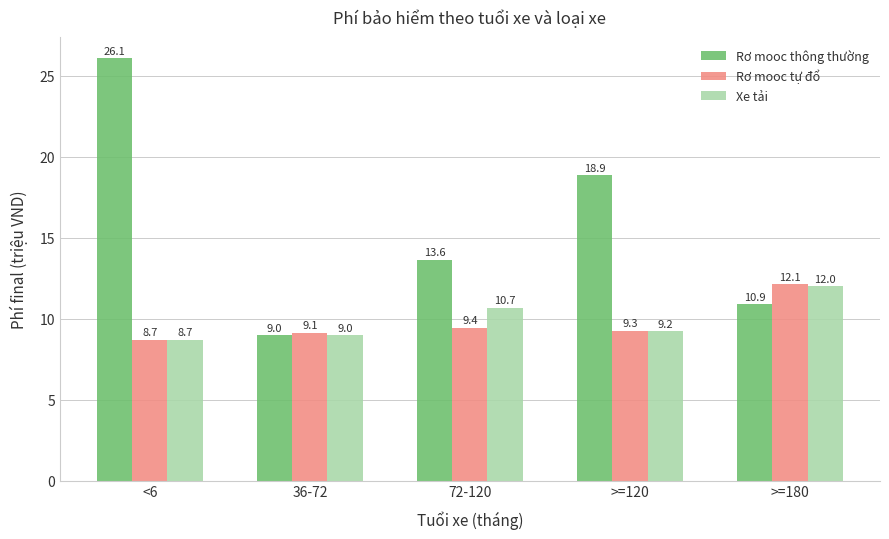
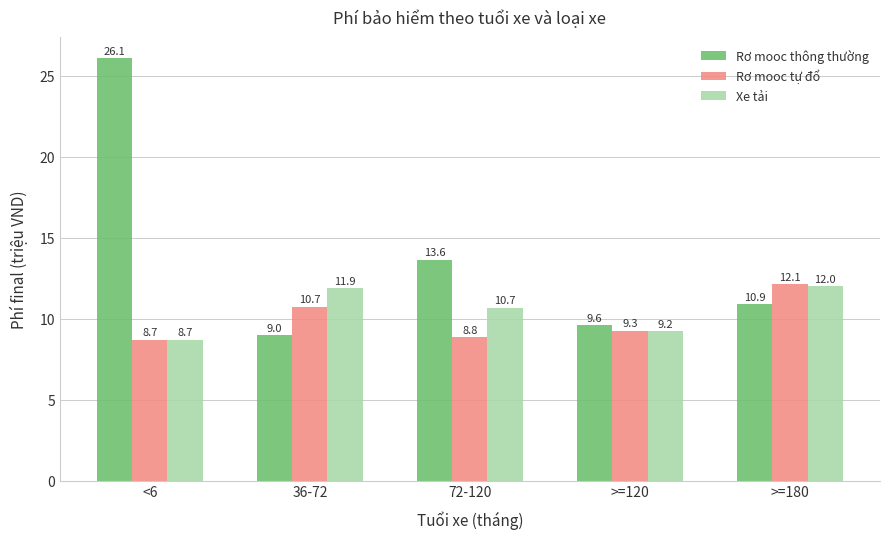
  {
    "Rơ mooc thông thường": {
      "<6": 26.1,
      "36-72": 9.0,
      "72-120": 13.6,
-     ">=120": 18.9,
+     ">=120": 9.6,
      ">=180": 10.9
    },
    "Rơ mooc tự đổ": {
      "<6": 8.7,
-     "36-72": 9.1,
-     "72-120": 9.4,
+     "36-72": 10.7,
+     "72-120": 8.8,
      ">=120": 9.3,
      ">=180": 12.1
    },
    "Xe tải": {
      "<6": 8.7,
-     "36-72": 9.0,
+     "36-72": 11.9,
      "72-120": 10.7,
      ">=120": 9.2,
      ">=180": 12.0
    }
  }
